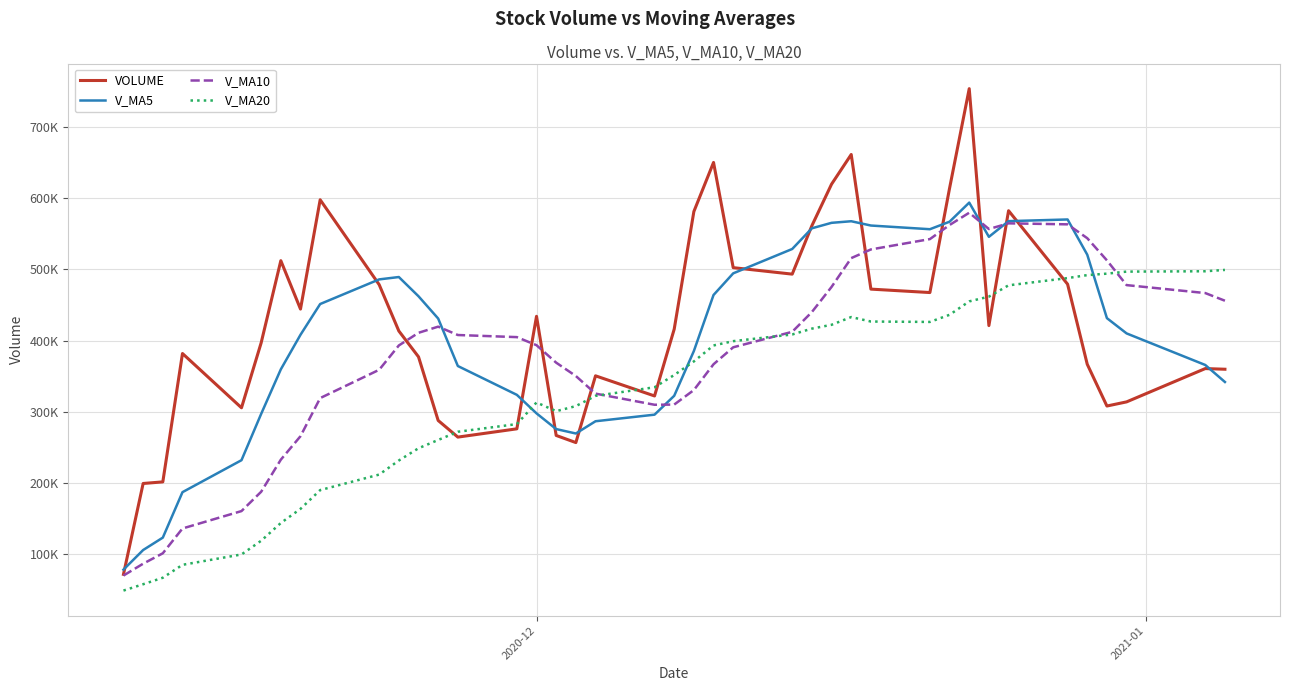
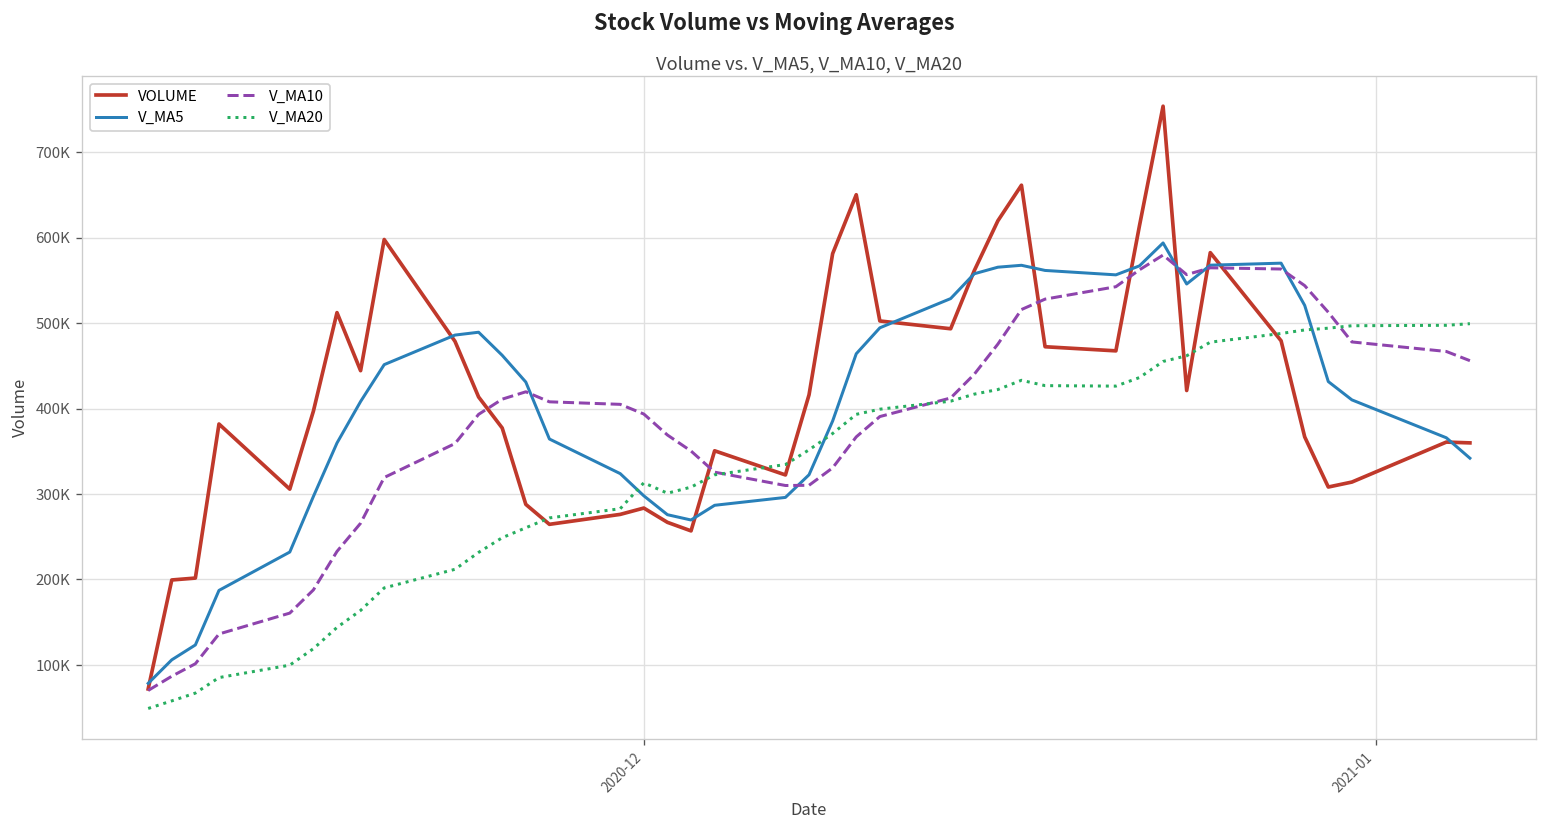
  {
    "VOLUME": {
-     "2020-12": 430000
+     "2020-12": 280000
    },
    "V_MA5": {
      "2020-12": 300000
    },
    "V_MA10": {
      "2020-12": 390000
    },
    "V_MA20": {
      "2020-12": 310000
    }
  }
